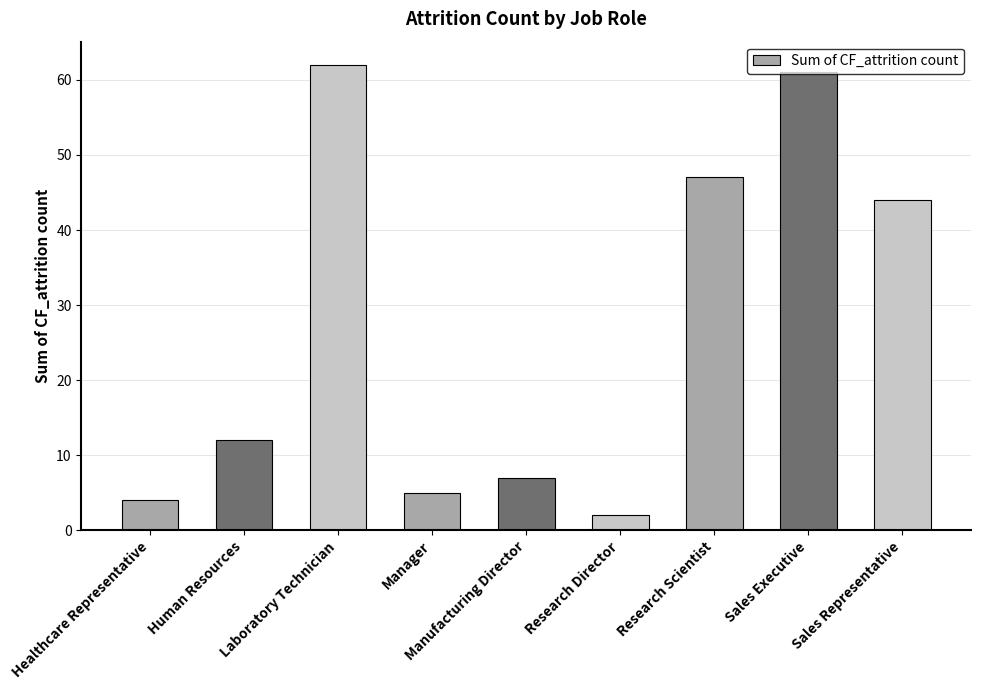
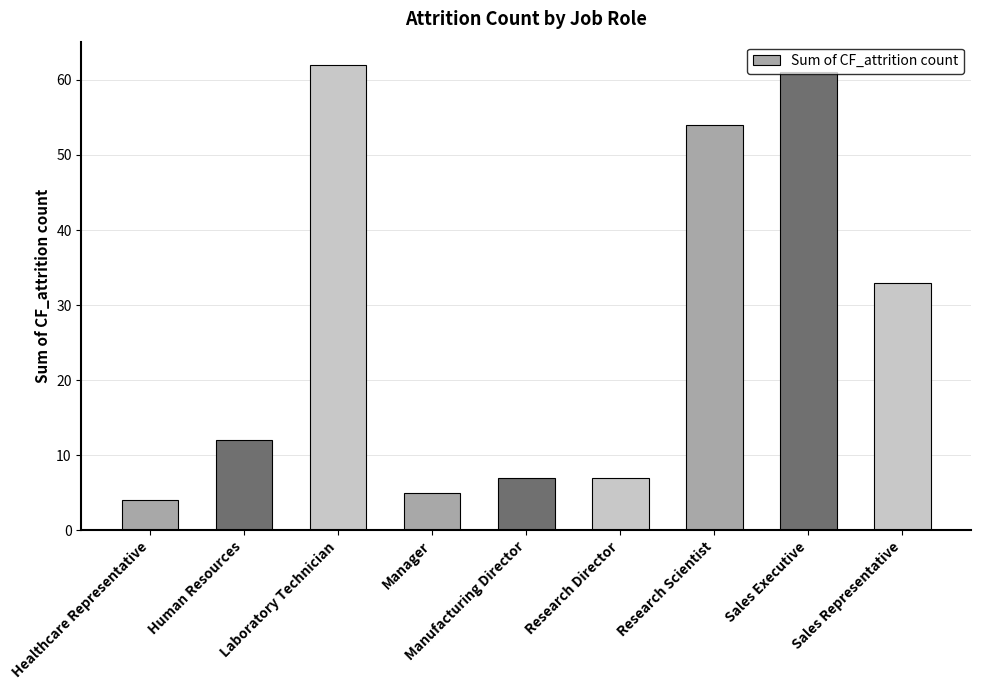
  {
    "Healthcare Representative": 4,
    "Human Resources": 12,
    "Laboratory Technician": 62,
    "Manager": 5,
    "Manufacturing Director": 7,
-   "Research Director": 2,
-   "Research Scientist": 47,
-   "Sales Representative": 44
+   "Research Director": 7,
+   "Research Scientist": 54,
+   "Sales Representative": 33
  }
